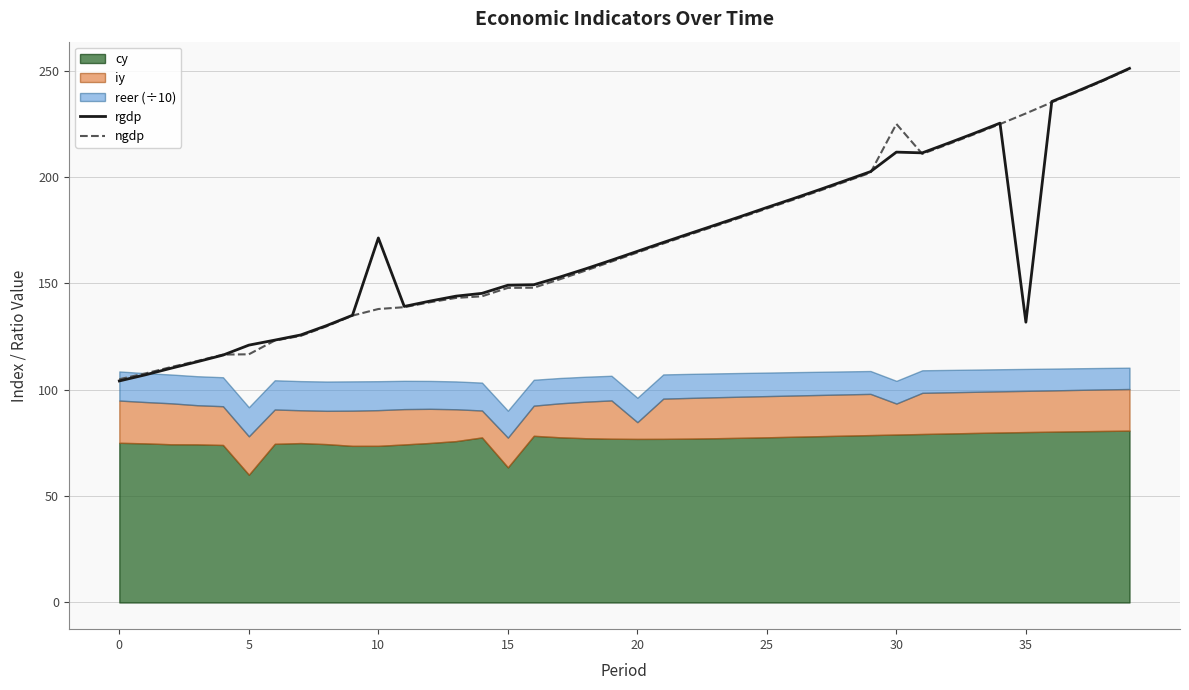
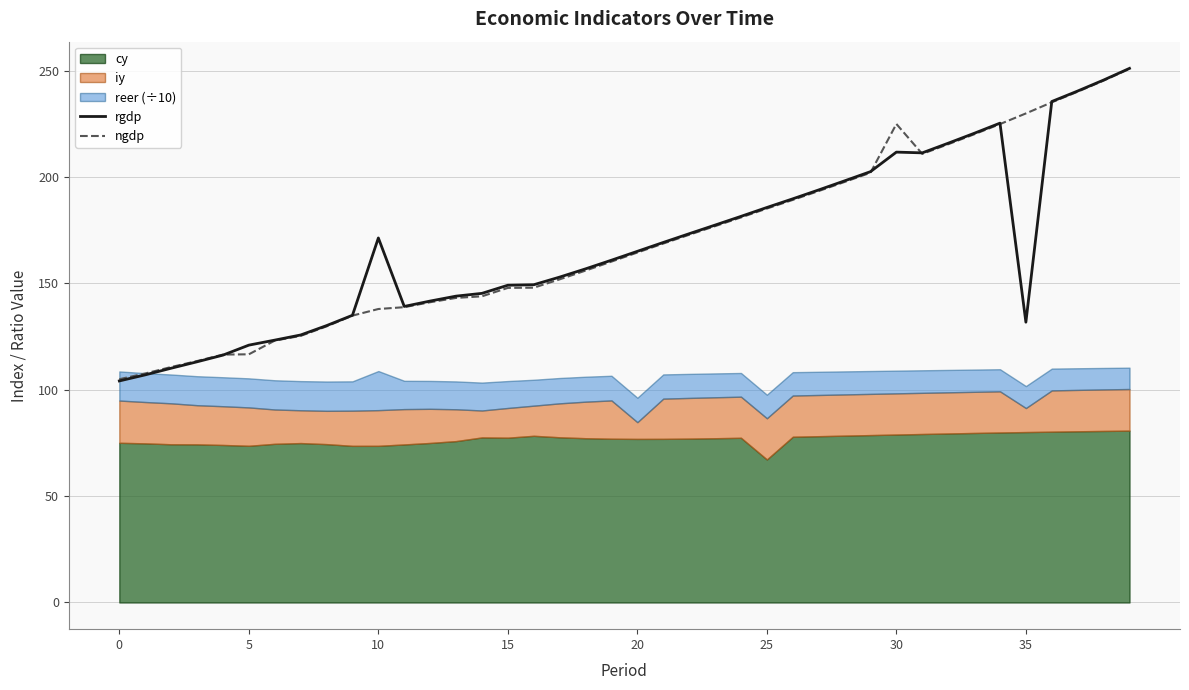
  {
    "cy": {
      "0": 75,
-     "5": 60,
+     "5": 74,
      "10": 74,
-     "15": 64,
+     "15": 77,
      "20": 77,
-     "25": 78,
+     "25": 67,
      "30": 79,
      "35": 80
    },
    "rgdp": {
      "5": 121,
      "10": 171,
      "15": 149,
      "30": 212,
      "35": 132
    },
    "iy": {
      "0": 20,
      "5": 18,
      "10": 17,
      "15": 14,
      "20": 8,
      "25": 19,
-     "30": 15,
-     "35": 19
+     "30": 19,
+     "35": 11
    },
    "ngdp": {
      "5": 117,
      "10": 138,
      "15": 148,
      "30": 225,
      "35": 230
    },
    "reer (÷10)": {
      "0": 14,
      "5": 14,
-     "10": 14,
+     "10": 18,
      "15": 13,
      "20": 11,
      "25": 11,
      "30": 11,
      "35": 10
    }
  }
